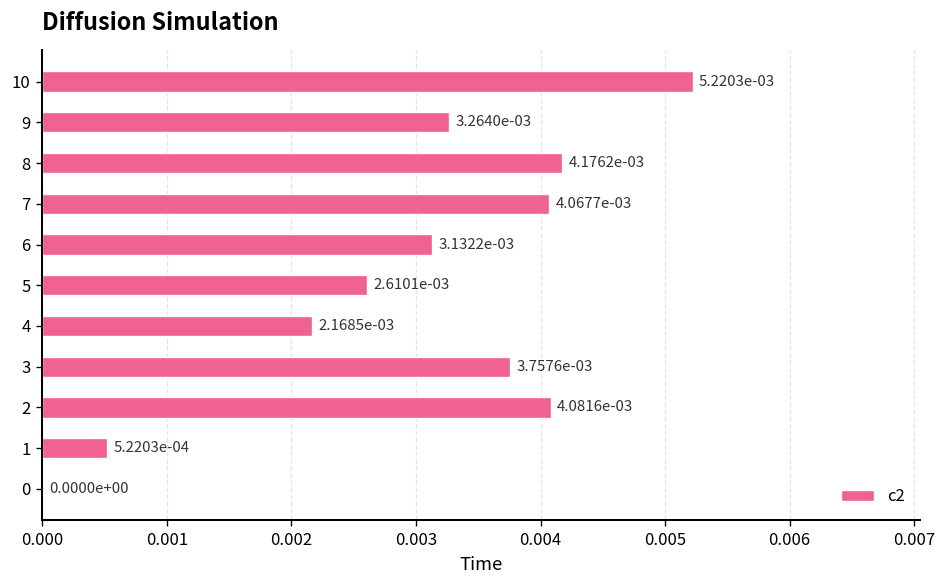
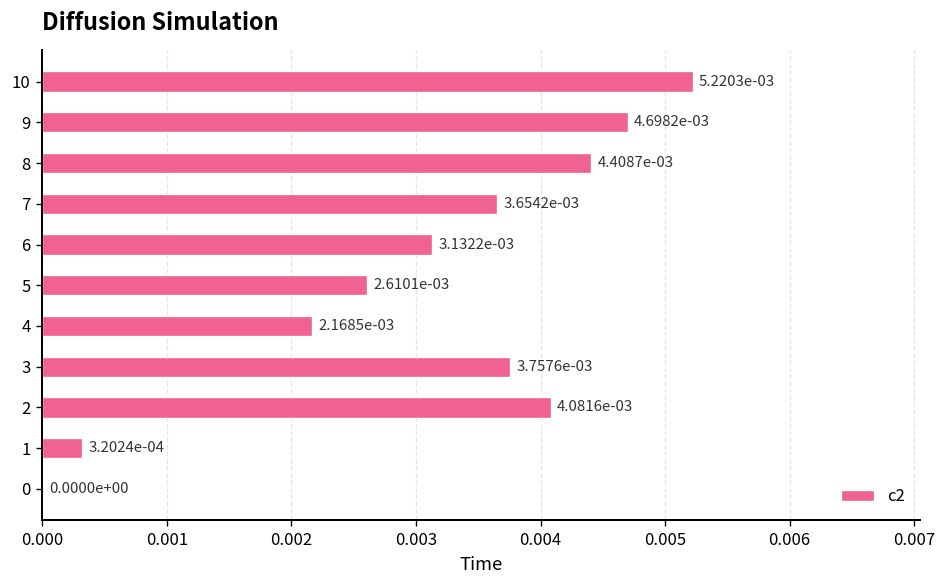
  {
    "10": "5.2203e-03",
-   "9": "3.2640e-03",
-   "8": "4.1762e-03",
-   "7": "4.0677e-03",
+   "9": "4.6982e-03",
+   "8": "4.4087e-03",
+   "7": "3.6542e-03",
    "6": "3.1322e-03",
    "5": "2.6101e-03",
    "4": "2.1685e-03",
    "3": "3.7576e-03",
    "2": "4.0816e-03",
-   "1": "5.2203e-04",
+   "1": "3.2024e-04",
    "0": "0.0000e+00"
  }
